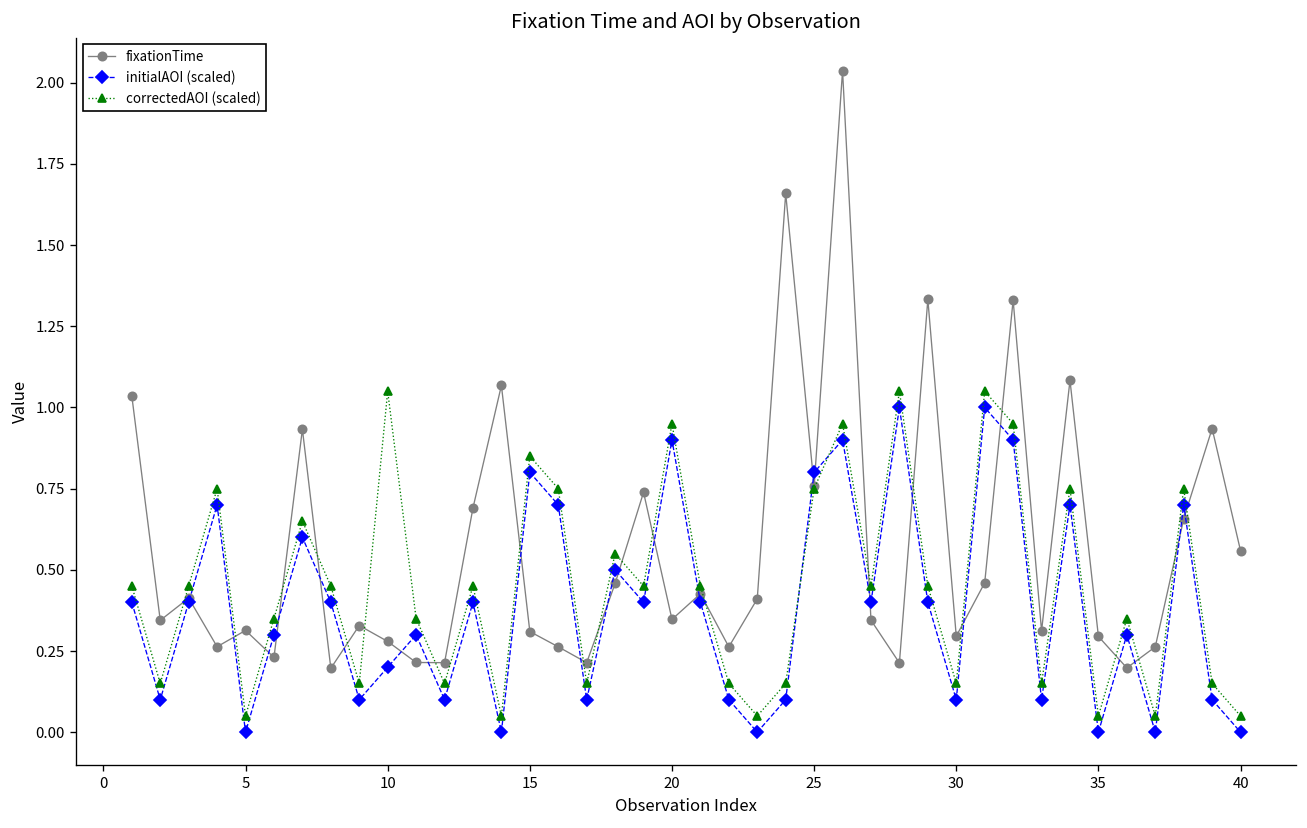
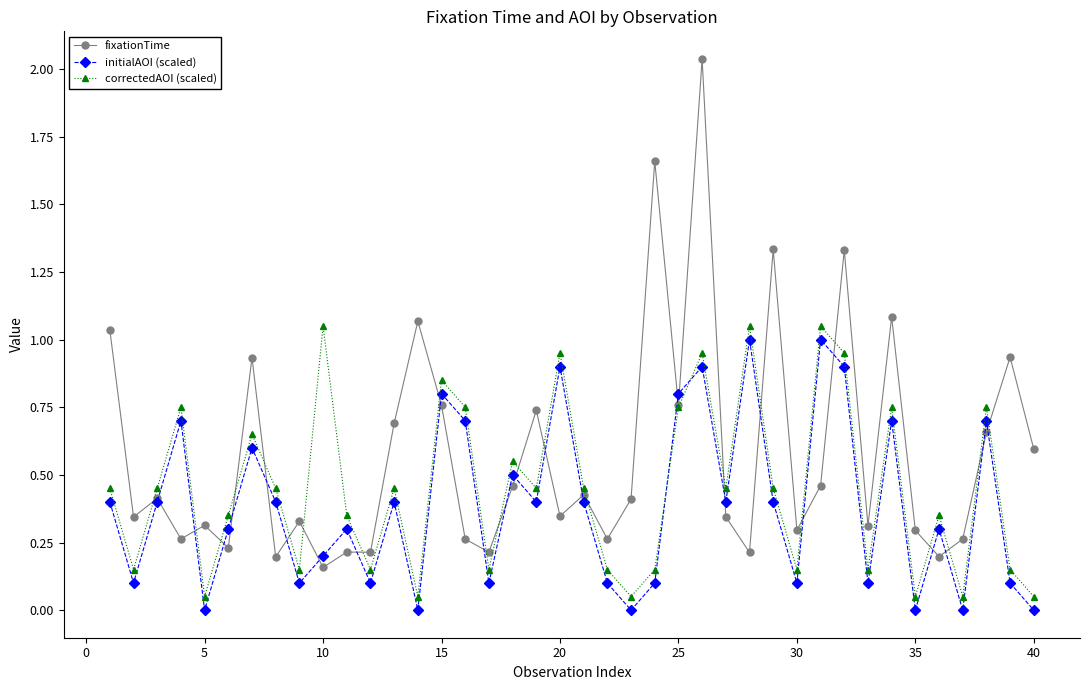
  {
    "fixationTime": {
      "5": 0.31,
-     "10": 0.28,
-     "15": 0.31,
+     "10": 0.16,
+     "15": 0.76,
      "20": 0.35,
      "30": 0.30,
      "35": 0.29,
-     "40": 0.56
+     "40": 0.59
    },
    "initialAOI (scaled)": {
      "5": 0.00,
      "10": 0.20,
      "15": 0.80,
      "20": 0.90,
      "25": 0.80,
      "30": 0.10,
      "35": 0.00,
      "40": 0.00
    },
    "correctedAOI (scaled)": {
      "5": 0.05,
      "10": 1.05,
      "15": 0.85,
      "20": 0.95,
      "30": 0.15,
      "35": 0.05,
      "40": 0.05
    }
  }
